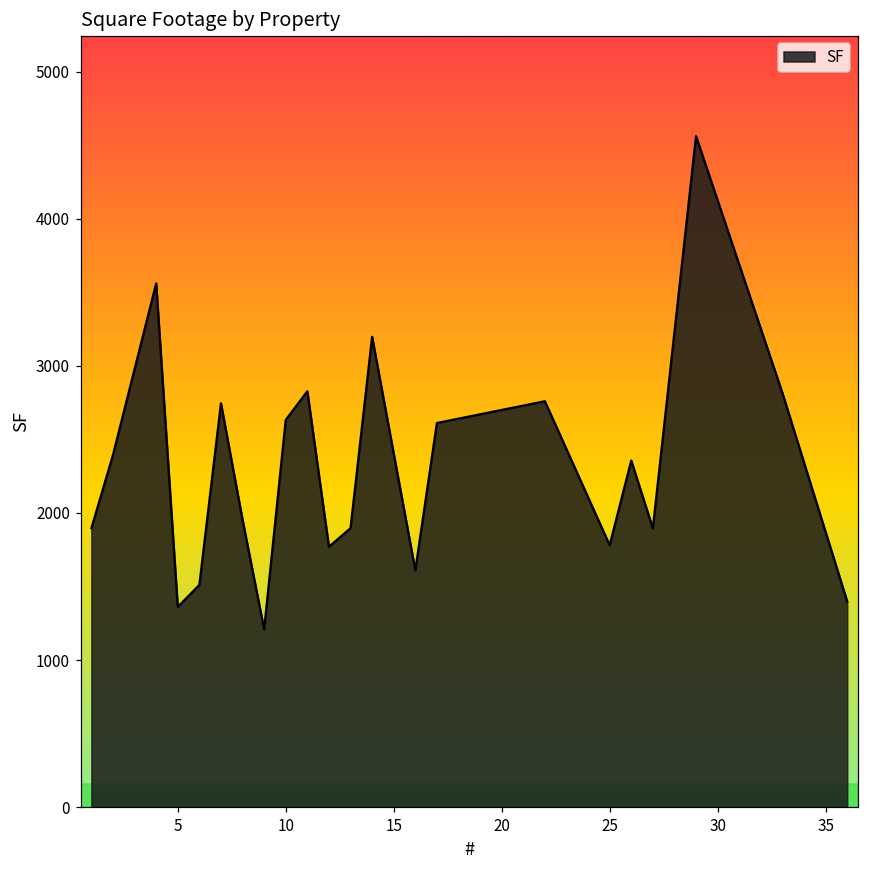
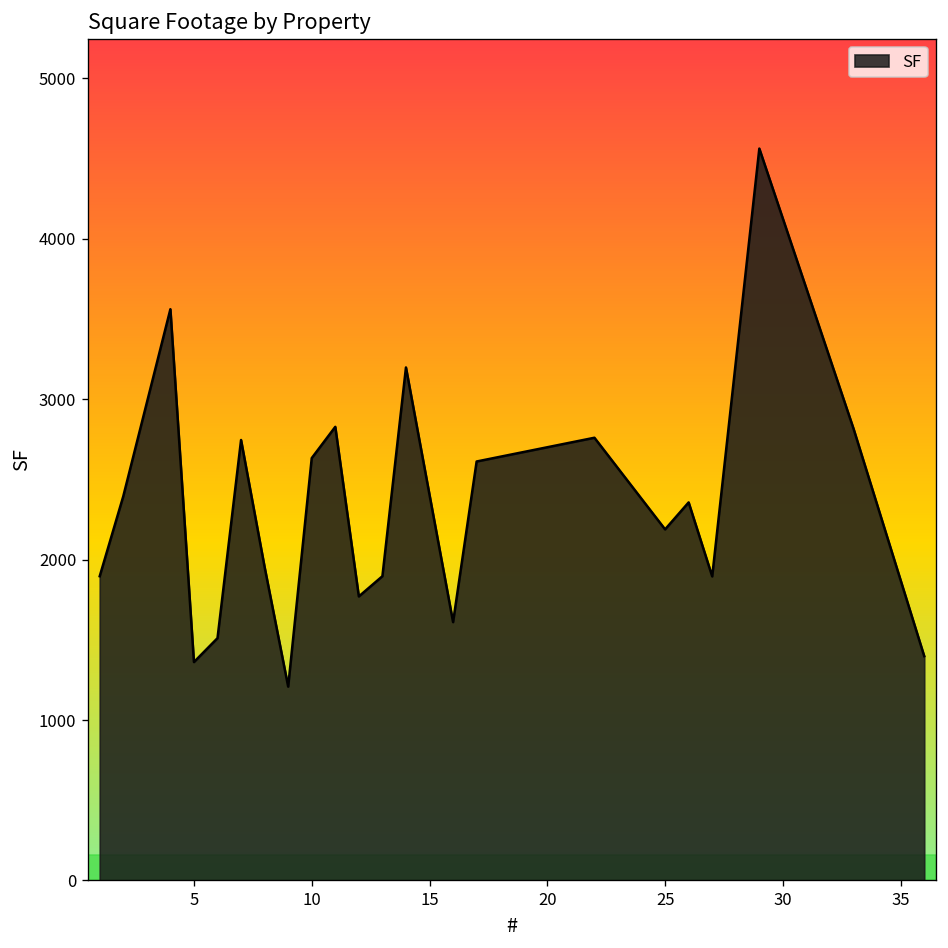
  {
    "5": 1360,
    "10": 2630,
-   "25": 1780
+   "25": 2190
  }
